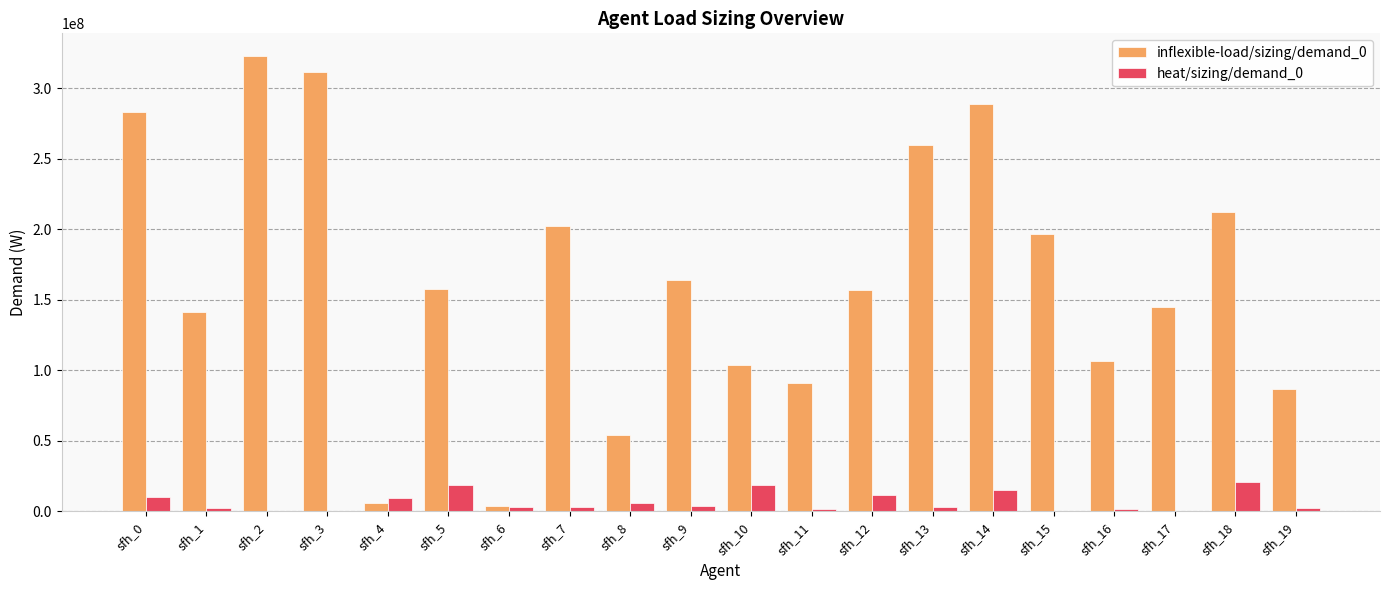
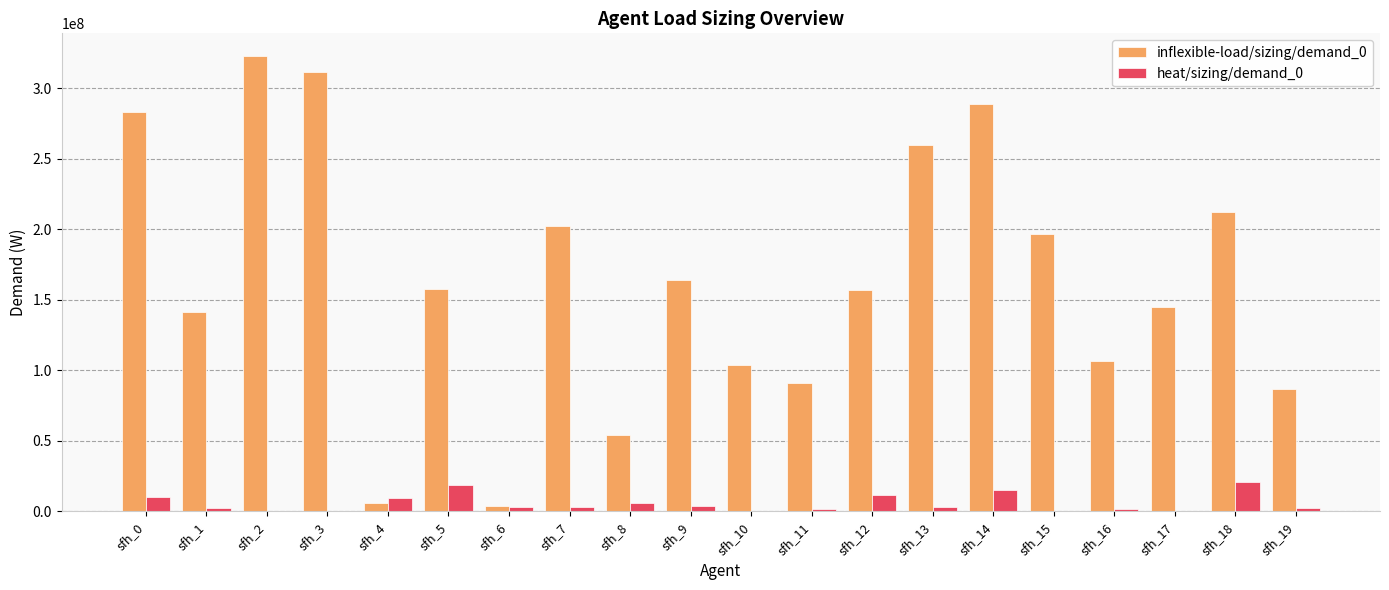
  {
    "inflexible-load/sizing/demand_0": {
      "sfh_0": 283000000,
      "sfh_1": 141000000,
      "sfh_2": 323000000,
      "sfh_3": 311000000,
      "sfh_4": 6000000,
      "sfh_5": 158000000,
      "sfh_6": 4000000,
      "sfh_7": 202000000,
      "sfh_8": 54000000,
      "sfh_9": 164000000,
      "sfh_10": 104000000,
      "sfh_11": 91000000,
      "sfh_12": 157000000,
      "sfh_13": 260000000,
      "sfh_14": 289000000,
      "sfh_15": 197000000,
      "sfh_16": 106000000,
      "sfh_17": 145000000,
      "sfh_18": 212000000,
      "sfh_19": 87000000
    },
    "heat/sizing/demand_0": {
      "sfh_0": 10000000,
      "sfh_1": 2000000,
      "sfh_2": 0,
      "sfh_3": 0,
      "sfh_4": 9000000,
      "sfh_5": 19000000,
      "sfh_6": 3000000,
      "sfh_7": 3000000,
      "sfh_8": 6000000,
      "sfh_9": 4000000,
-     "sfh_10": 19000000,
+     "sfh_10": 0,
      "sfh_12": 11000000,
      "sfh_13": 3000000,
      "sfh_14": 15000000,
      "sfh_15": 0,
      "sfh_17": 0,
      "sfh_18": 21000000,
      "sfh_19": 3000000
    }
  }
